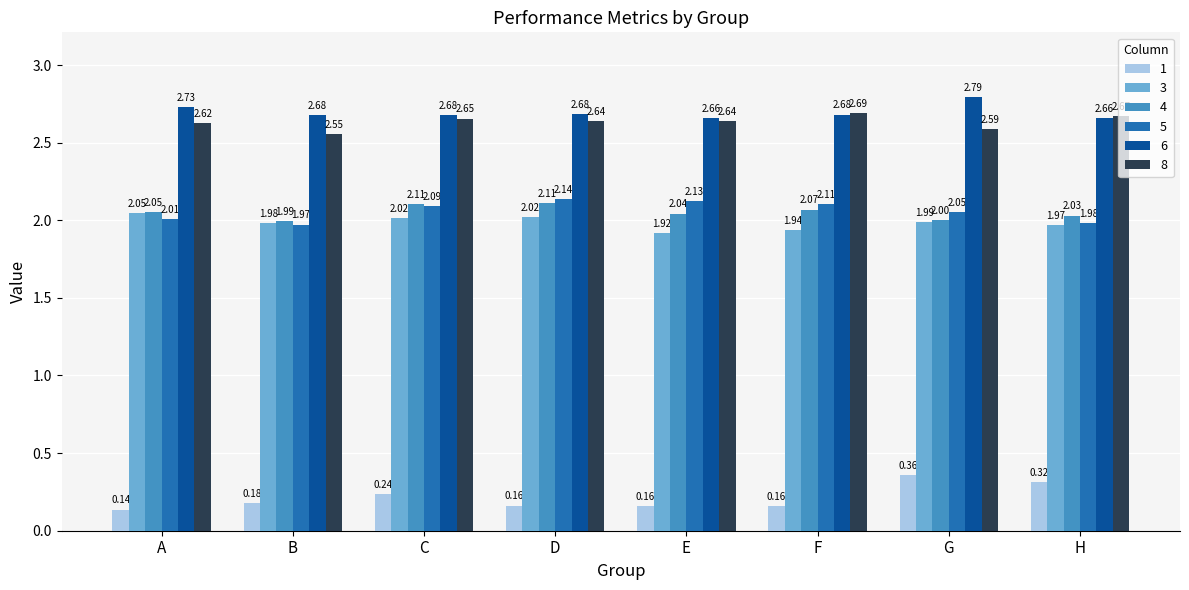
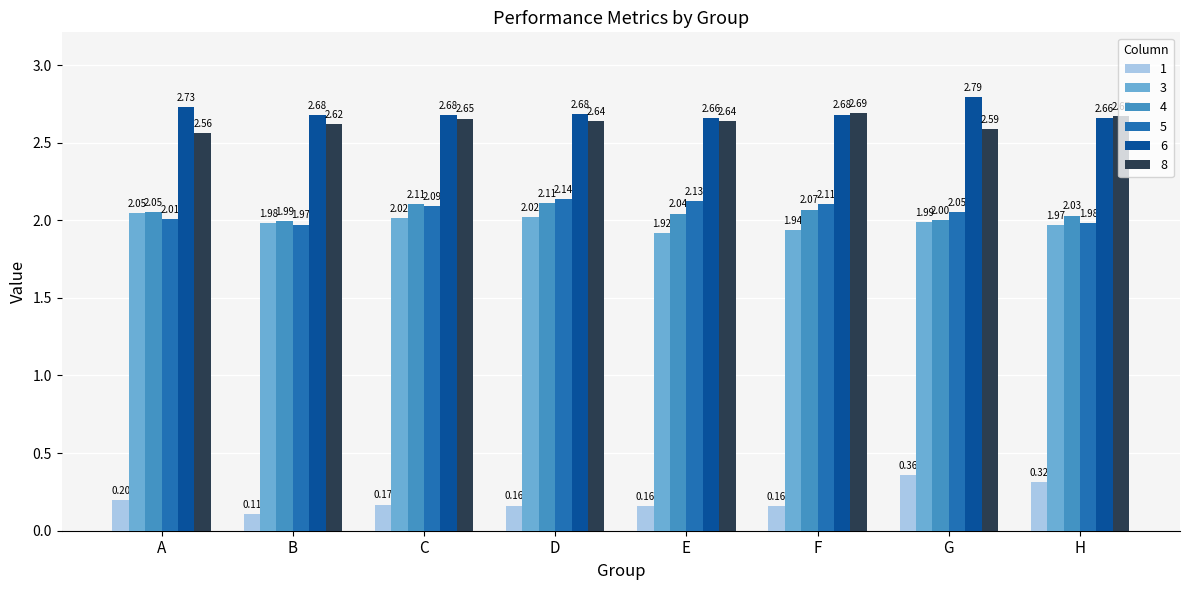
  {
    "1": {
-     "A": 0.14,
-     "B": 0.18,
-     "C": 0.24,
+     "A": 0.20,
+     "B": 0.11,
+     "C": 0.17,
      "D": 0.16,
      "E": 0.16,
      "F": 0.16,
      "G": 0.36,
      "H": 0.32
    },
    "8": {
-     "A": 2.62,
-     "B": 2.55,
+     "A": 2.56,
+     "B": 2.62,
      "C": 2.65,
      "D": 2.64,
      "E": 2.64,
      "F": 2.69,
      "G": 2.59
    }
  }
